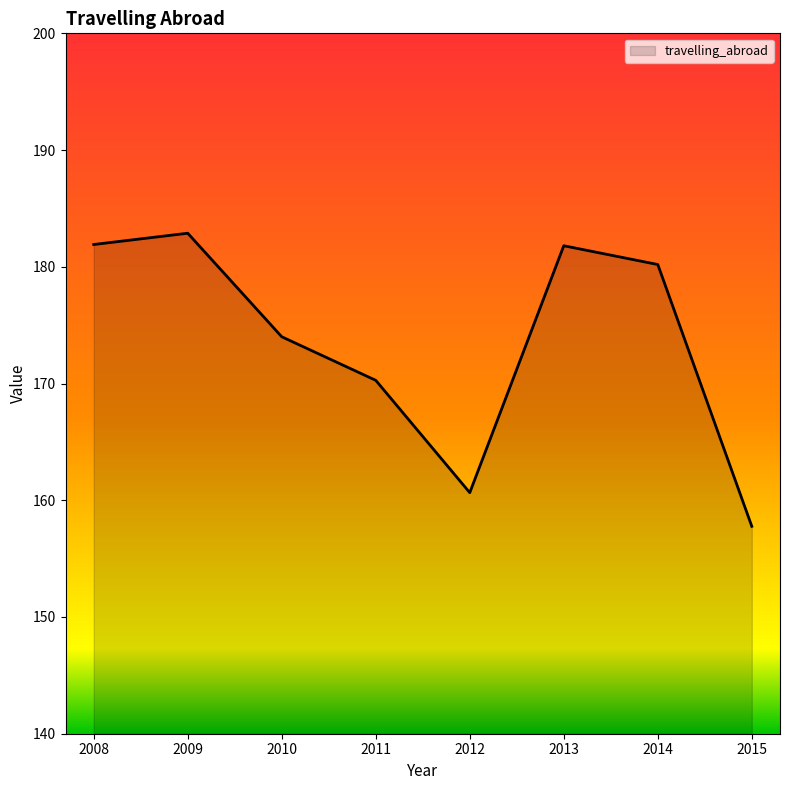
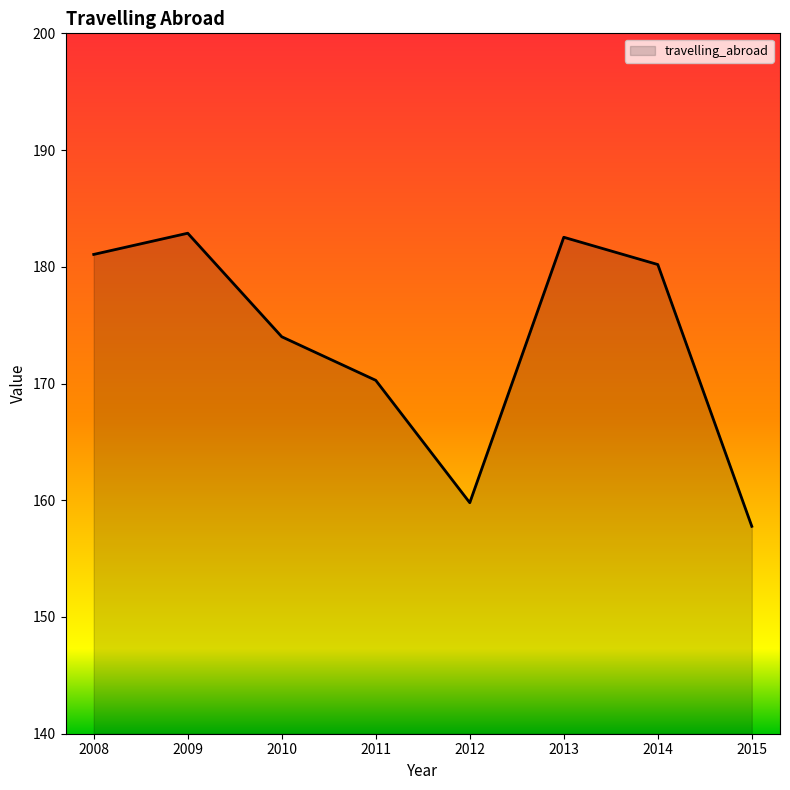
  {
-   "2008": 181.9,
+   "2008": 181.1,
    "2009": 182.9,
    "2010": 174.0,
    "2011": 170.3,
-   "2012": 160.7,
-   "2013": 181.8,
+   "2012": 159.8,
+   "2013": 182.5,
    "2014": 180.2,
    "2015": 157.8
  }
